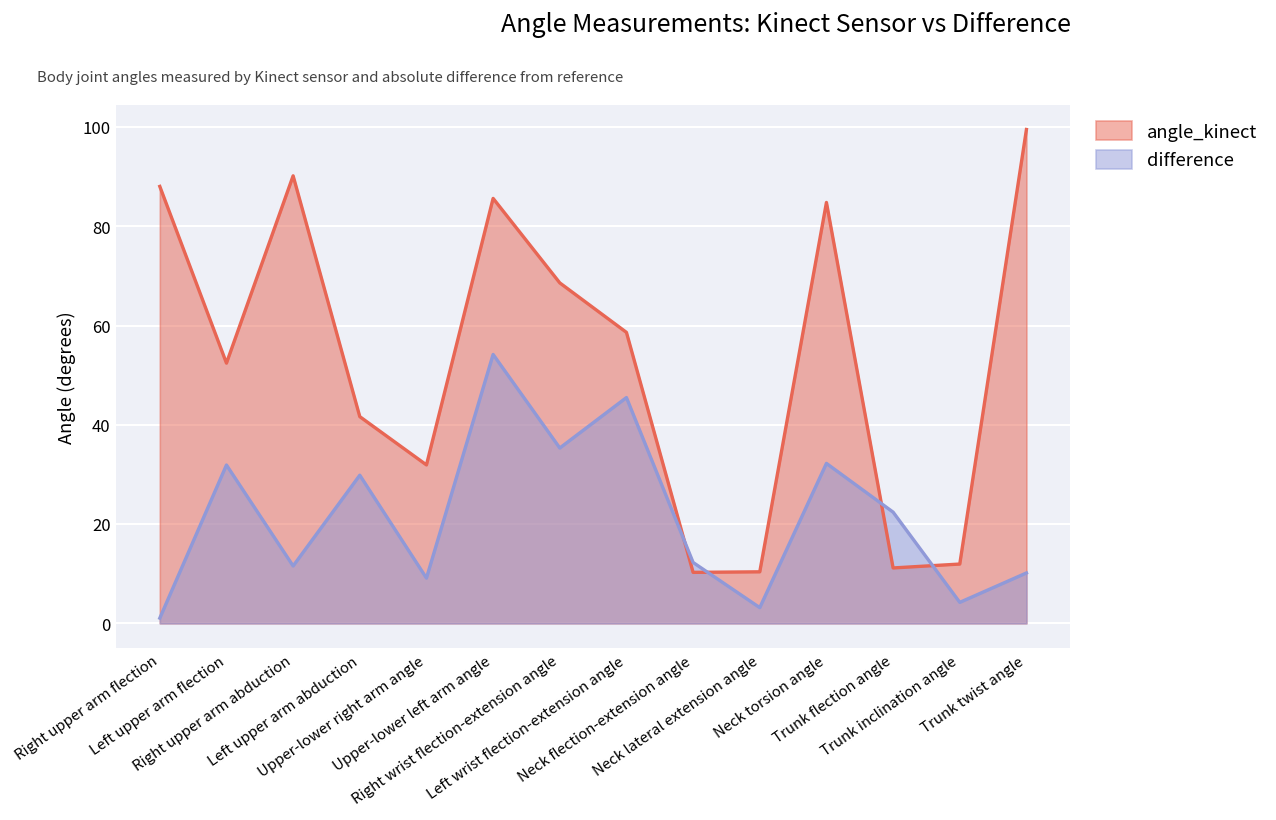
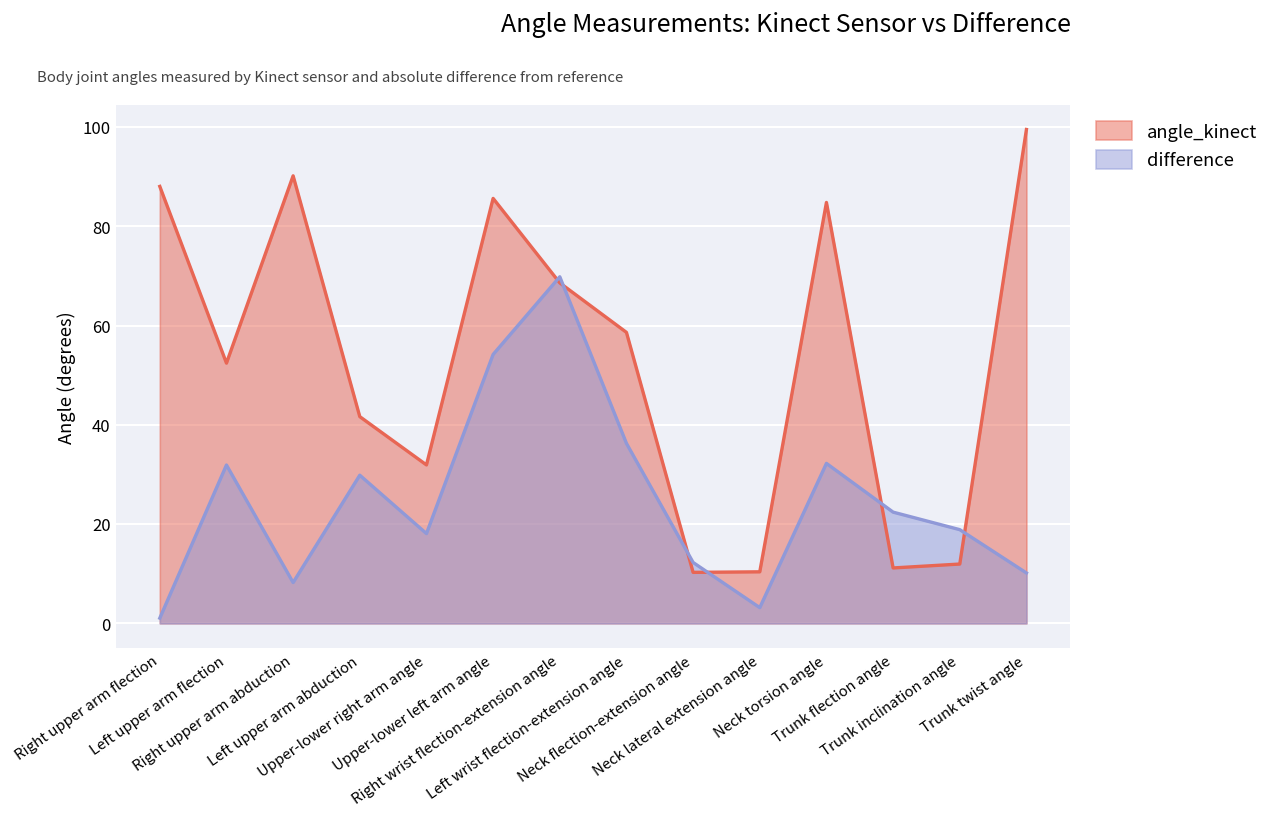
  {
    "angle_kinect": {
      "Right upper arm flection": 88,
      "Left upper arm flection": 52,
      "Right upper arm abduction": 90,
      "Left upper arm abduction": 42,
      "Upper-lower right arm angle": 32,
      "Upper-lower left arm angle": 86,
      "Right wrist flection-extension angle": 69,
      "Left wrist flection-extension angle": 59,
      "Neck flection-extension angle": 10,
      "Neck lateral extension angle": 10,
      "Neck torsion angle": 85,
      "Trunk flection angle": 11,
      "Trunk inclination angle": 12,
      "Trunk twist angle": 99
    },
    "difference": {
      "Right upper arm flection": 1,
      "Left upper arm flection": 32,
-     "Right upper arm abduction": 12,
+     "Right upper arm abduction": 8,
      "Left upper arm abduction": 30,
-     "Upper-lower right arm angle": 9,
+     "Upper-lower right arm angle": 18,
      "Upper-lower left arm angle": 54,
-     "Right wrist flection-extension angle": 35,
-     "Left wrist flection-extension angle": 45,
+     "Right wrist flection-extension angle": 70,
+     "Left wrist flection-extension angle": 36,
      "Neck flection-extension angle": 12,
      "Neck lateral extension angle": 3,
      "Neck torsion angle": 32,
      "Trunk flection angle": 22,
-     "Trunk inclination angle": 4,
+     "Trunk inclination angle": 19,
      "Trunk twist angle": 10
    }
  }
